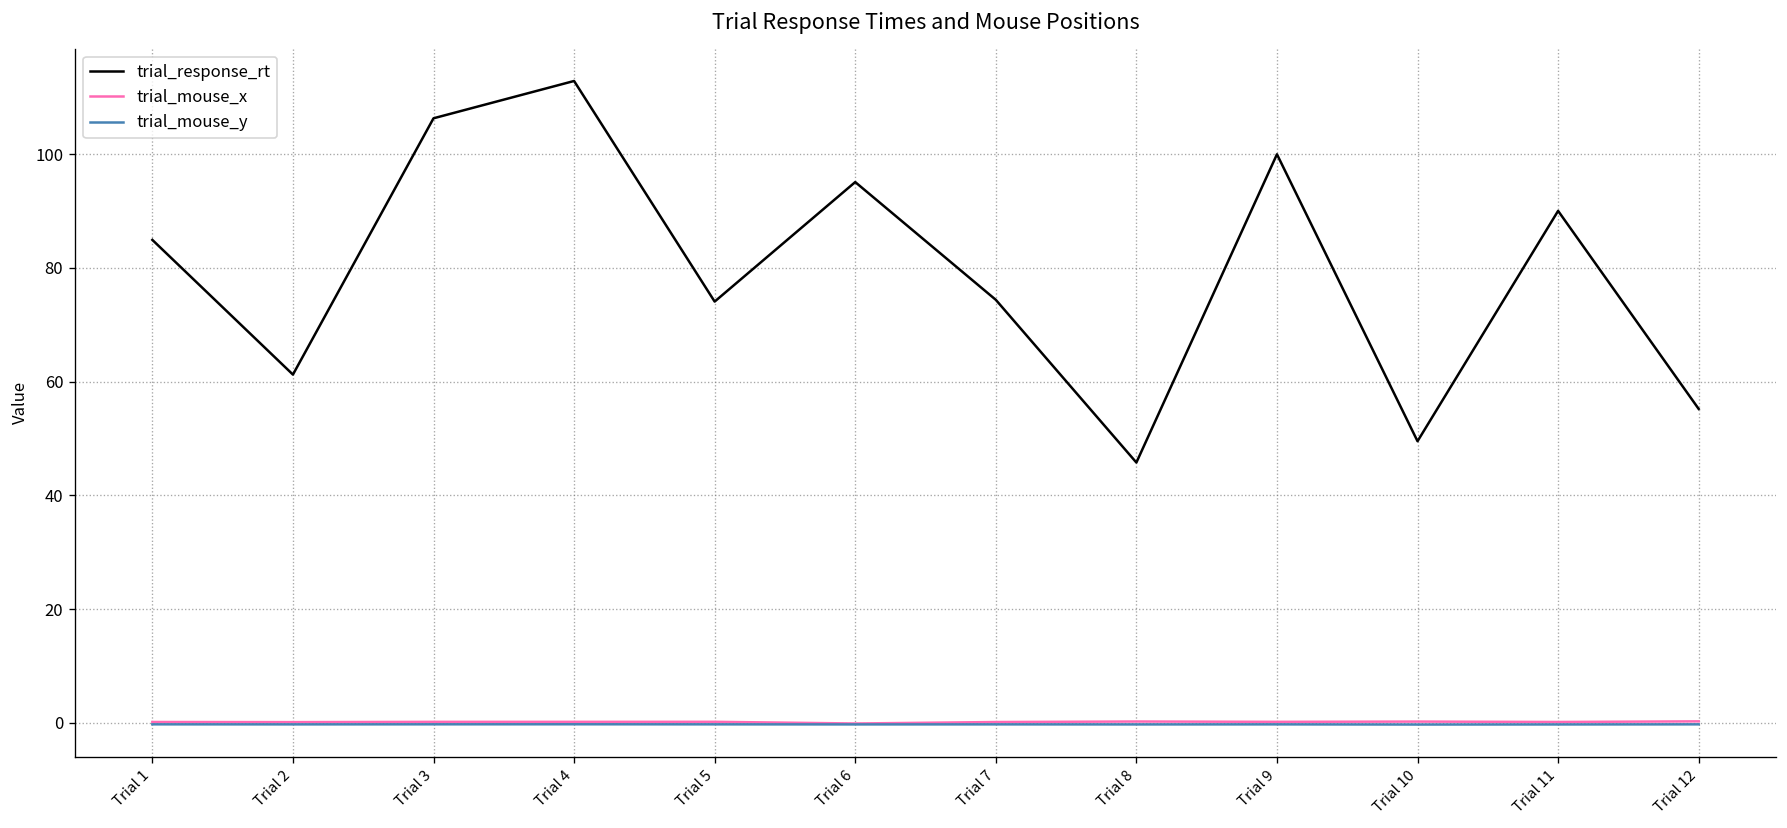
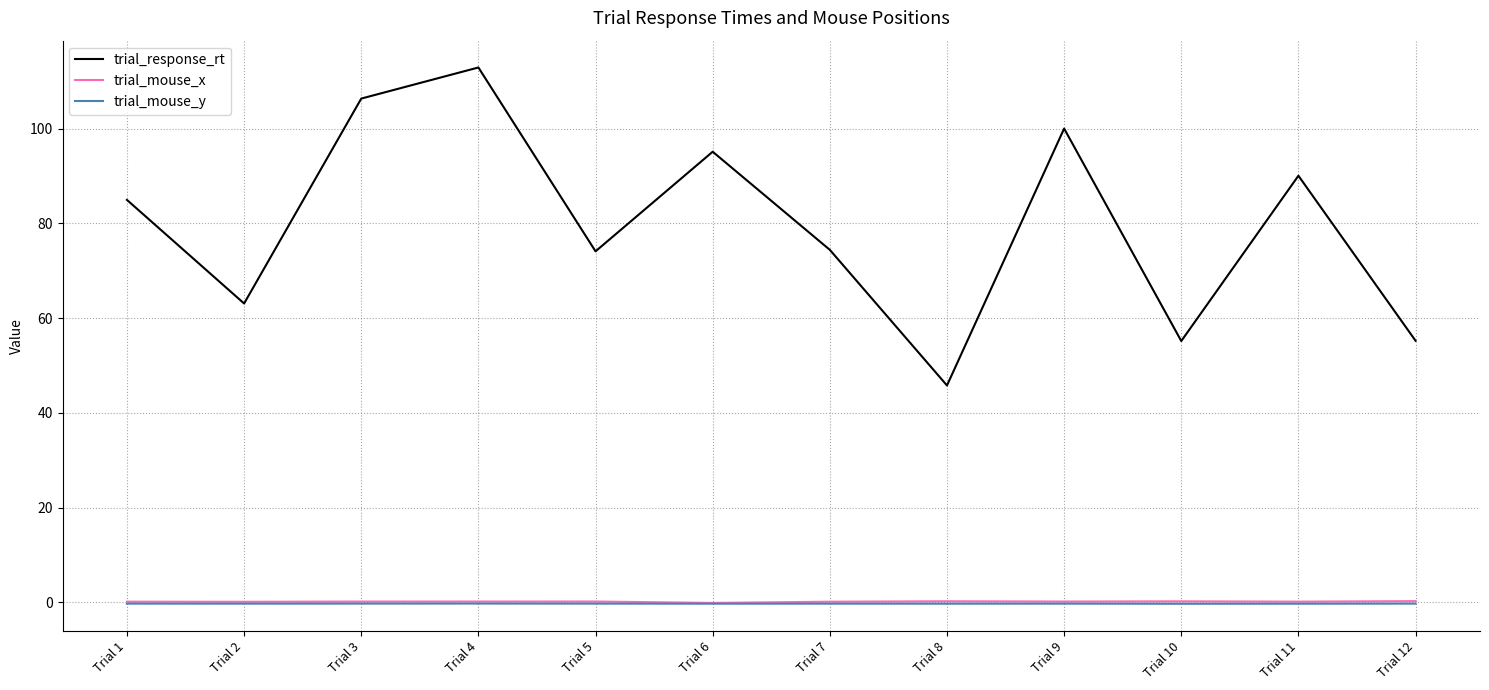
  {
    "trial_response_rt": {
      "Trial 1": 85,
-     "Trial 2": 61,
+     "Trial 2": 63,
      "Trial 3": 106,
      "Trial 4": 113,
      "Trial 5": 74,
      "Trial 6": 95,
      "Trial 7": 74,
      "Trial 8": 46,
      "Trial 9": 100,
-     "Trial 10": 50,
+     "Trial 10": 55,
      "Trial 11": 90,
      "Trial 12": 55
    }
  }
